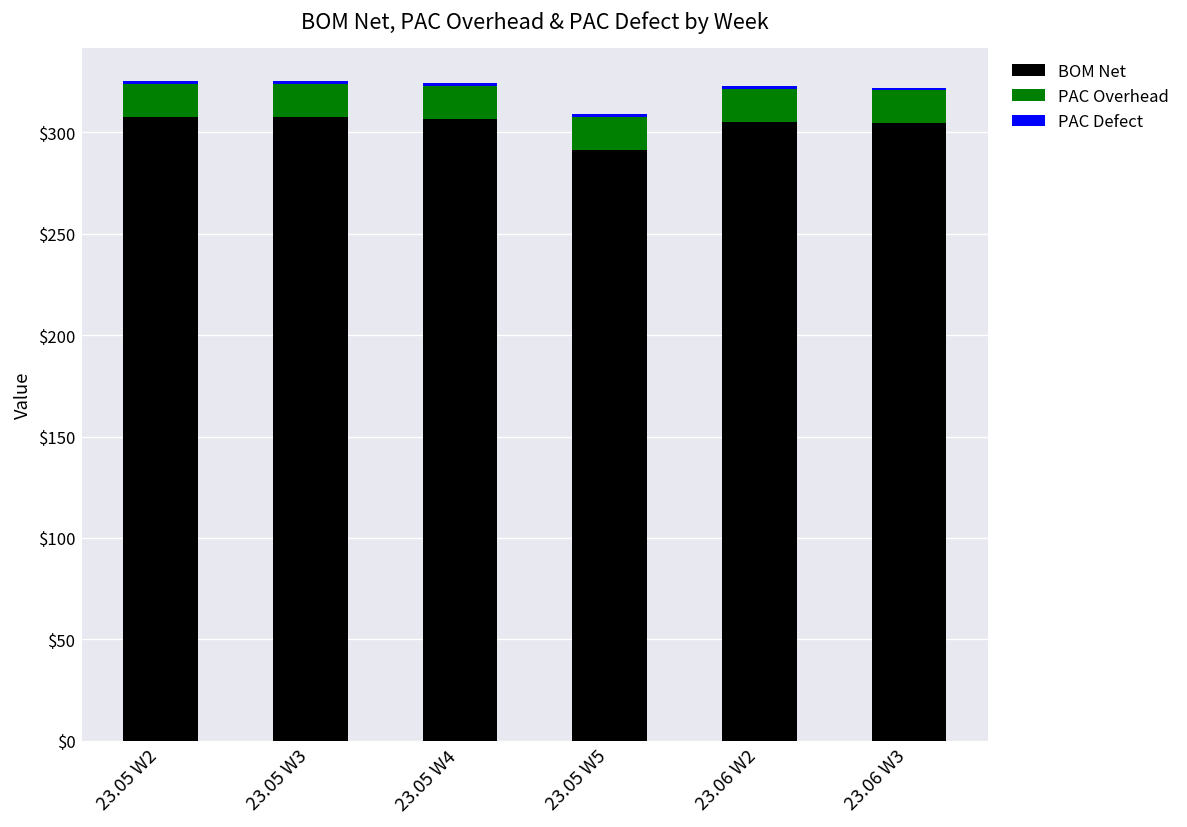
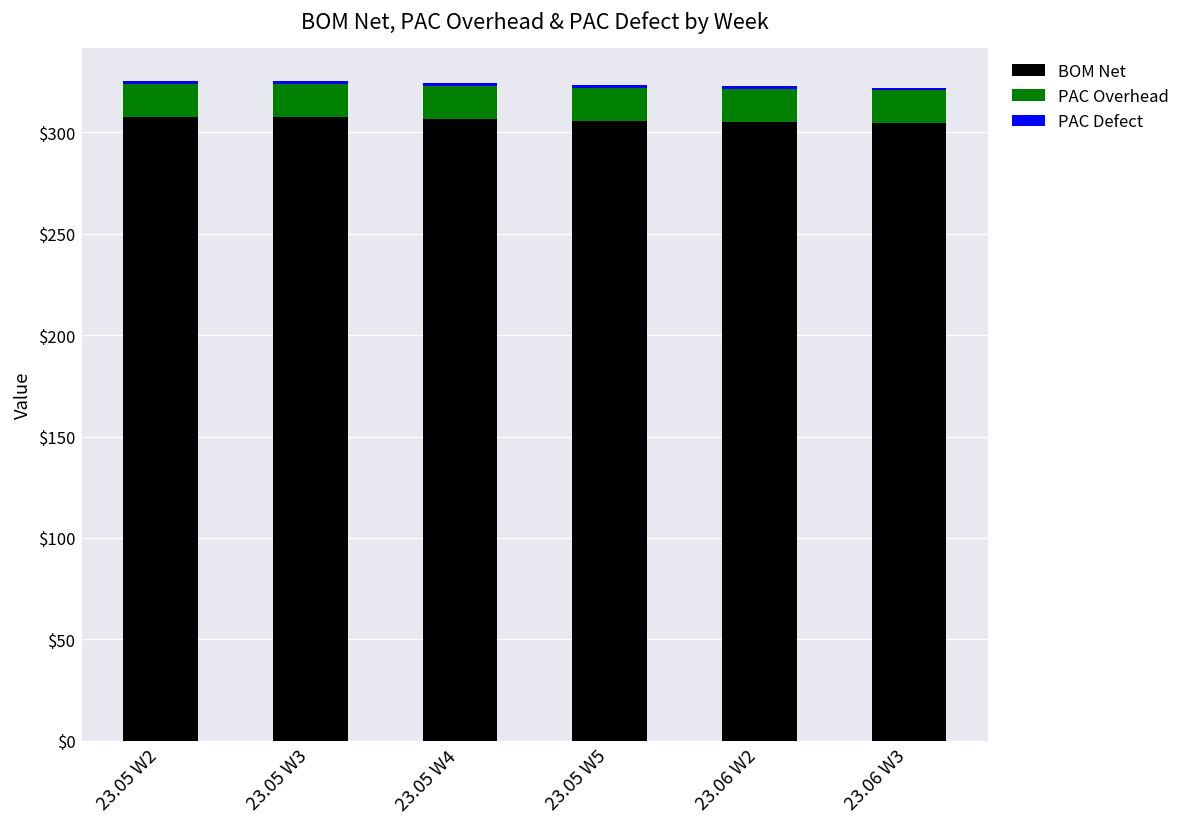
  {
    "BOM Net": {
      "23.05 W2": "$307",
      "23.05 W3": "$307",
      "23.05 W4": "$306",
-     "23.05 W5": "$291",
+     "23.05 W5": "$305",
      "23.06 W2": "$305",
      "23.06 W3": "$304"
    },
    "PAC Overhead": {
      "23.05 W2": "$16",
      "23.05 W3": "$16",
      "23.05 W4": "$16",
      "23.05 W5": "$16",
      "23.06 W2": "$16",
      "23.06 W3": "$16"
    },
    "PAC Defect": {
      "23.05 W2": "$1",
      "23.05 W3": "$1",
      "23.05 W4": "$1",
      "23.05 W5": "$1"
    }
  }
